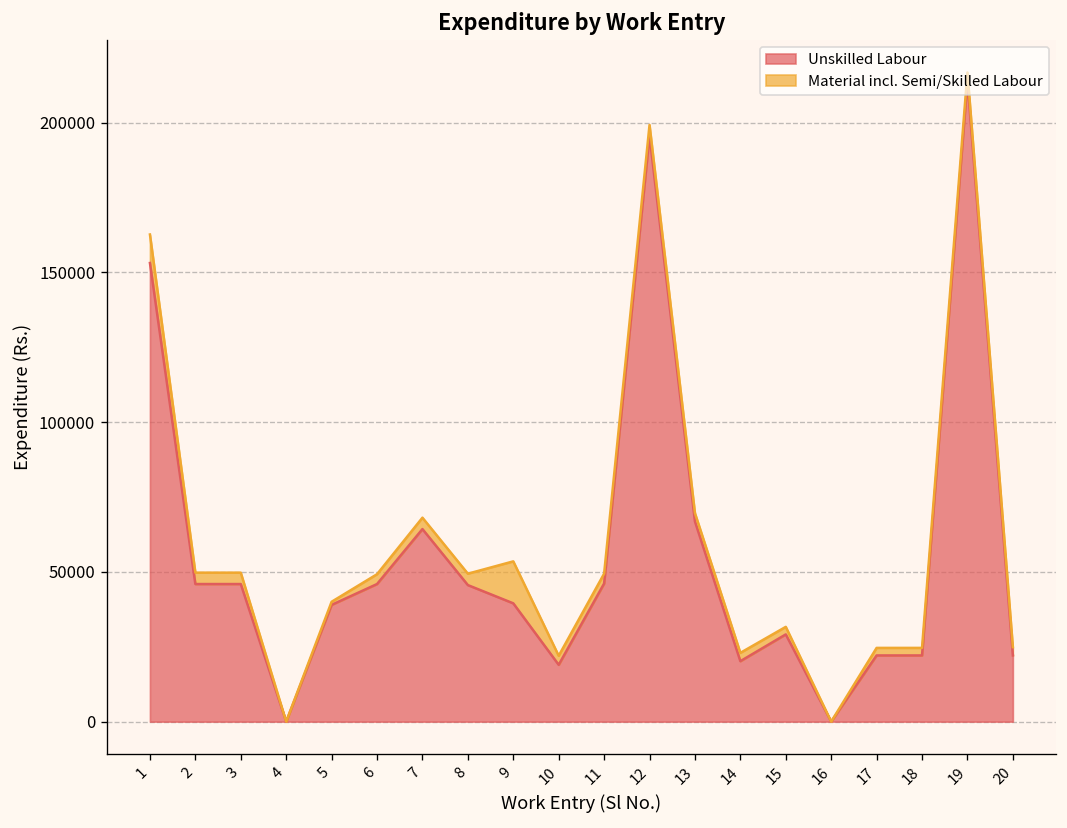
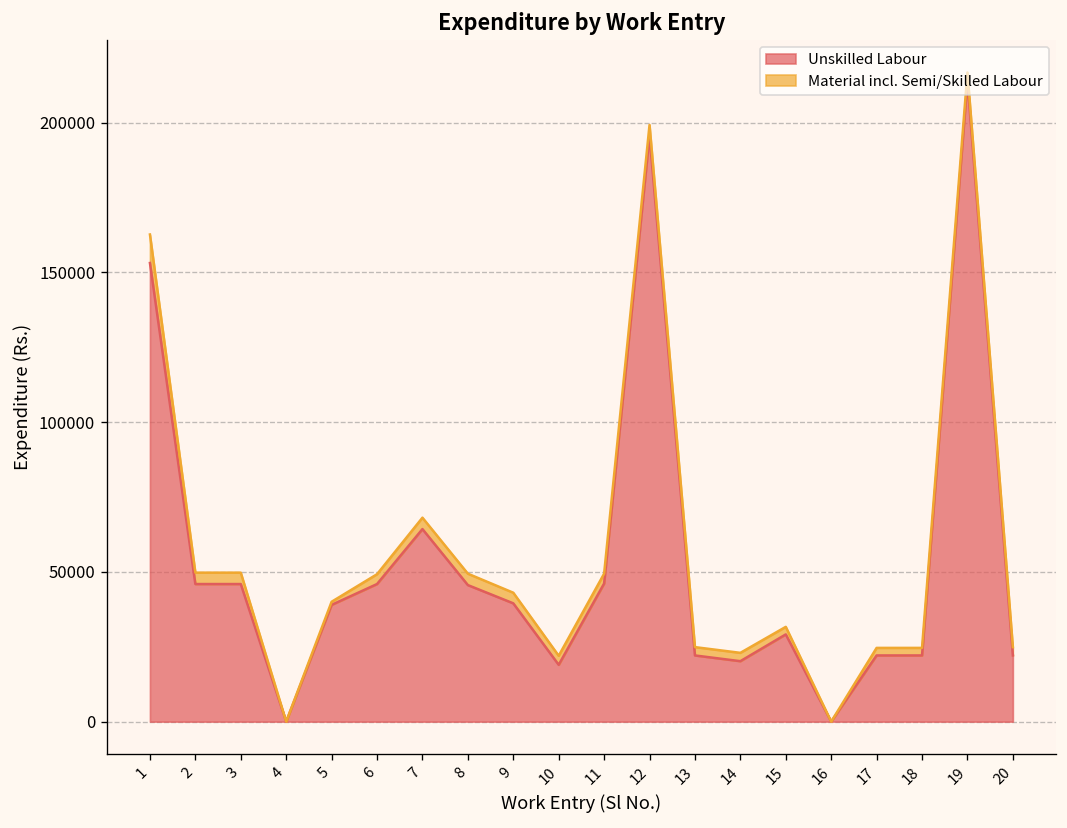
  {
    "Unskilled Labour": {
      "1": 153000,
      "2": 46000,
      "3": 46000,
      "5": 39000,
      "6": 46000,
      "7": 64000,
      "8": 46000,
      "9": 39000,
      "10": 19000,
      "11": 46000,
      "12": 196000,
-     "13": 67000,
+     "13": 22000,
      "14": 20000,
      "15": 29000,
      "17": 22000,
      "18": 22000,
      "20": 22000
    },
    "Material incl. Semi/Skilled Labour": {
      "1": 10000,
      "2": 4000,
      "3": 4000,
      "5": 1000,
      "6": 3000,
      "7": 4000,
      "8": 4000,
-     "9": 14000,
+     "9": 4000,
      "10": 3000,
      "11": 3000,
      "12": 4000,
      "13": 3000,
      "14": 3000,
      "15": 3000,
      "17": 3000,
      "18": 3000,
      "20": 3000
    }
  }
